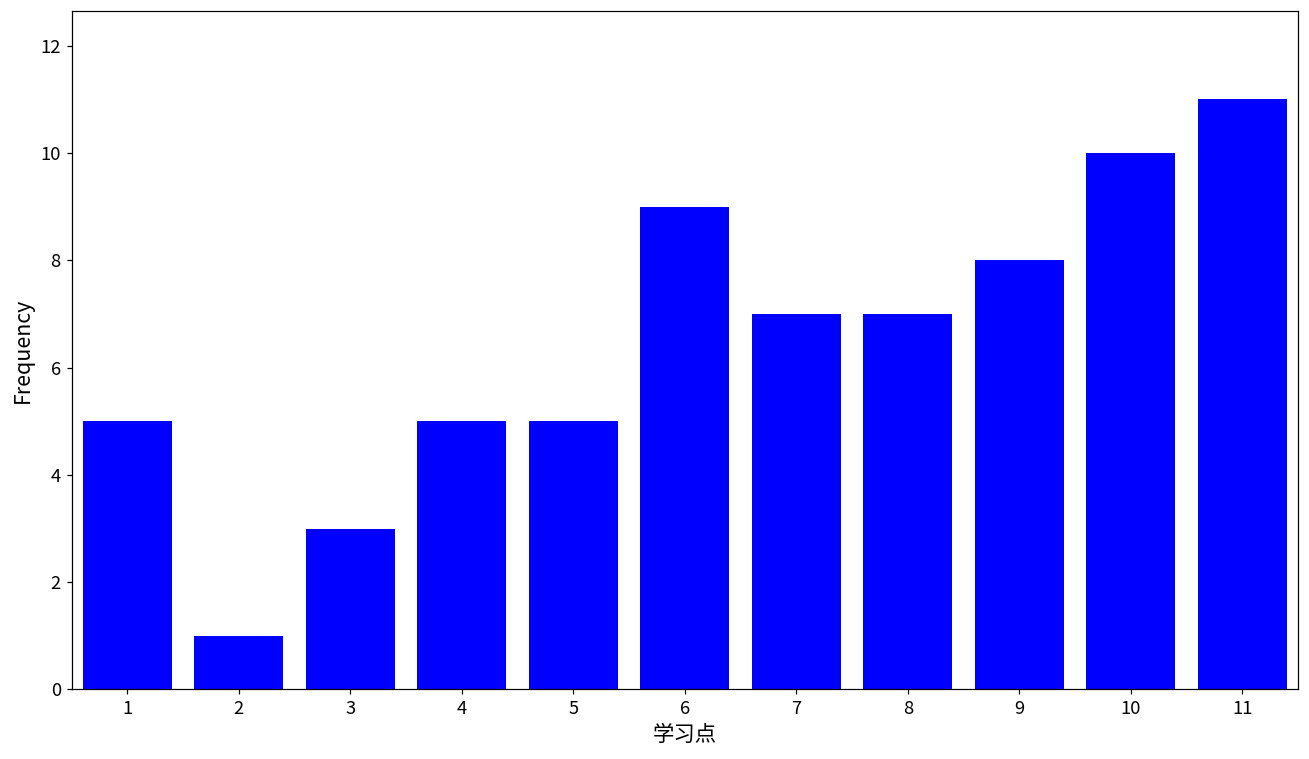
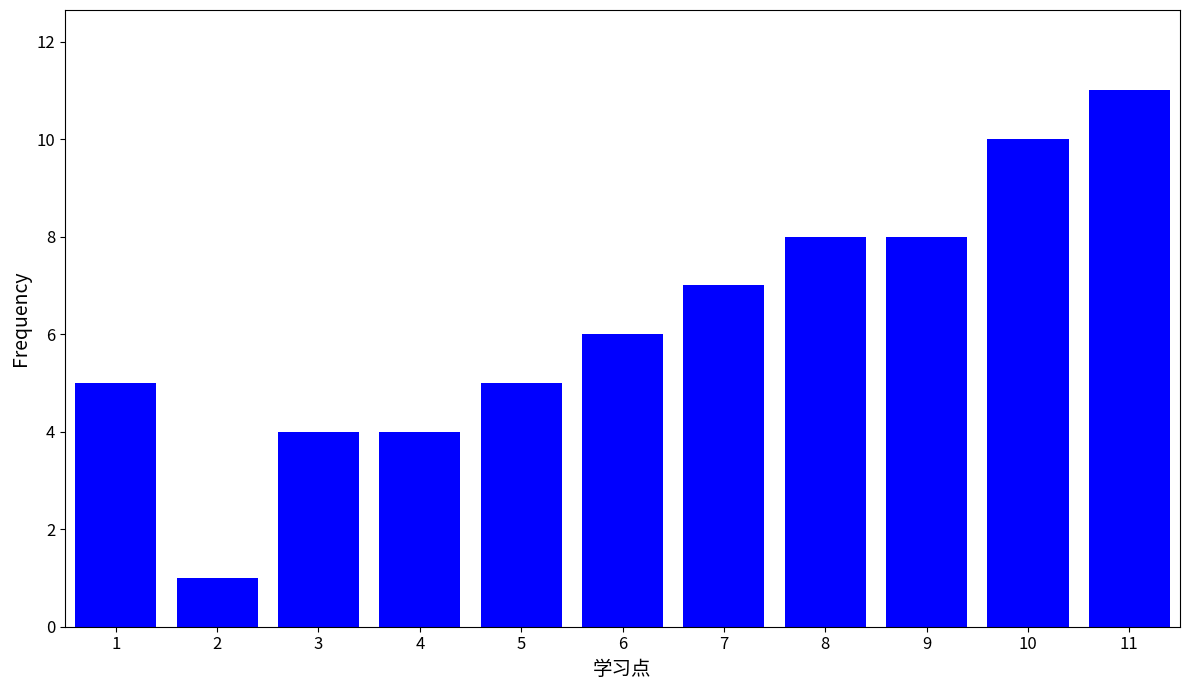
  {
    "1": 5,
    "2": 1,
-   "3": 3,
-   "4": 5,
+   "3": 4,
+   "4": 4,
    "5": 5,
-   "6": 9,
+   "6": 6,
    "7": 7,
-   "8": 7,
+   "8": 8,
    "9": 8,
    "10": 10,
    "11": 11
  }
